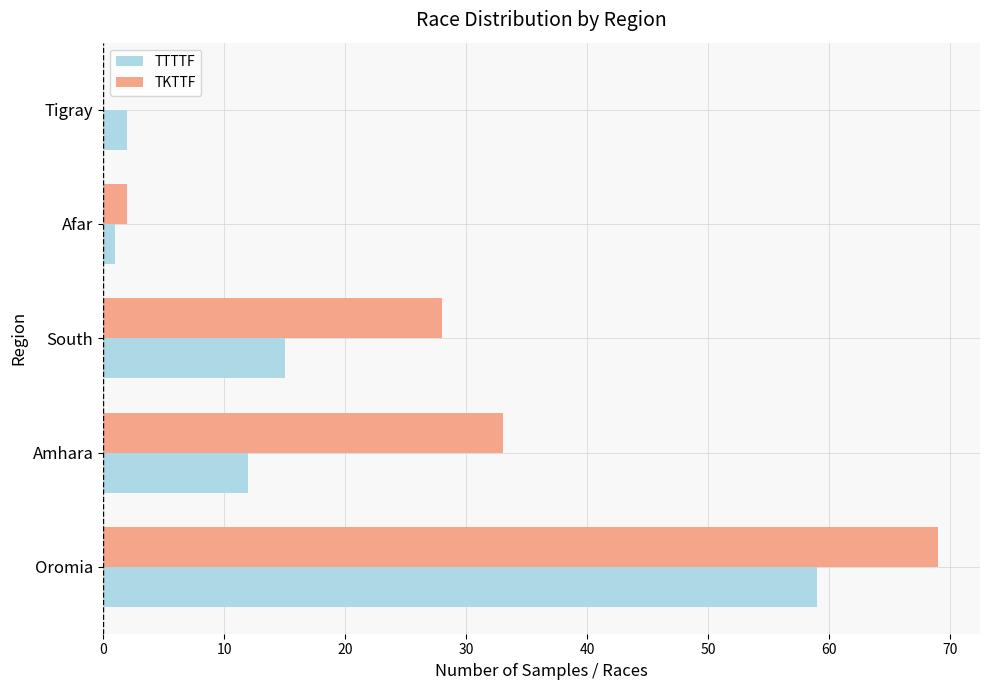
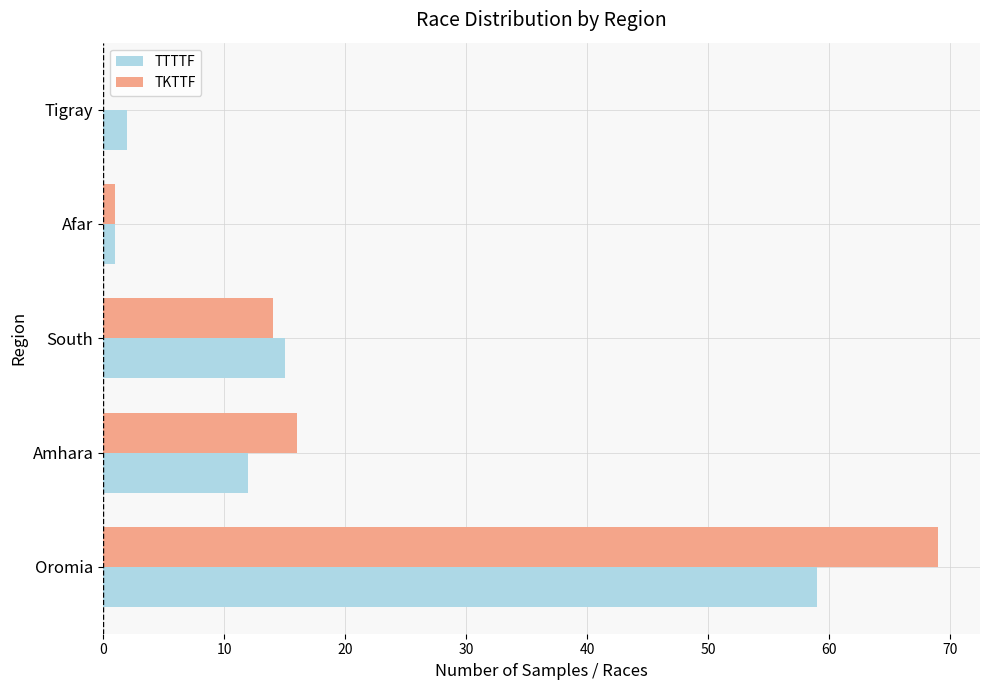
  {
    "TTTTF": {
      "Tigray": 2,
      "Afar": 1,
      "South": 15,
      "Amhara": 12,
      "Oromia": 59
    },
    "TKTTF": {
      "Tigray": 0,
-     "Afar": 2,
-     "South": 28,
-     "Amhara": 33,
+     "Afar": 1,
+     "South": 14,
+     "Amhara": 16,
      "Oromia": 69
    }
  }
